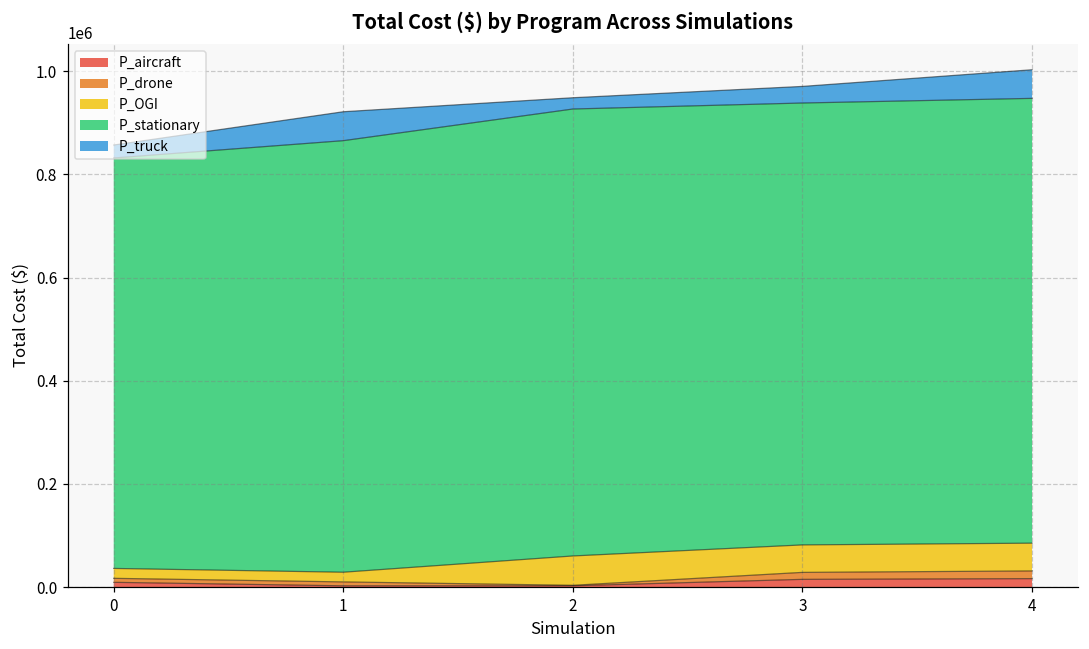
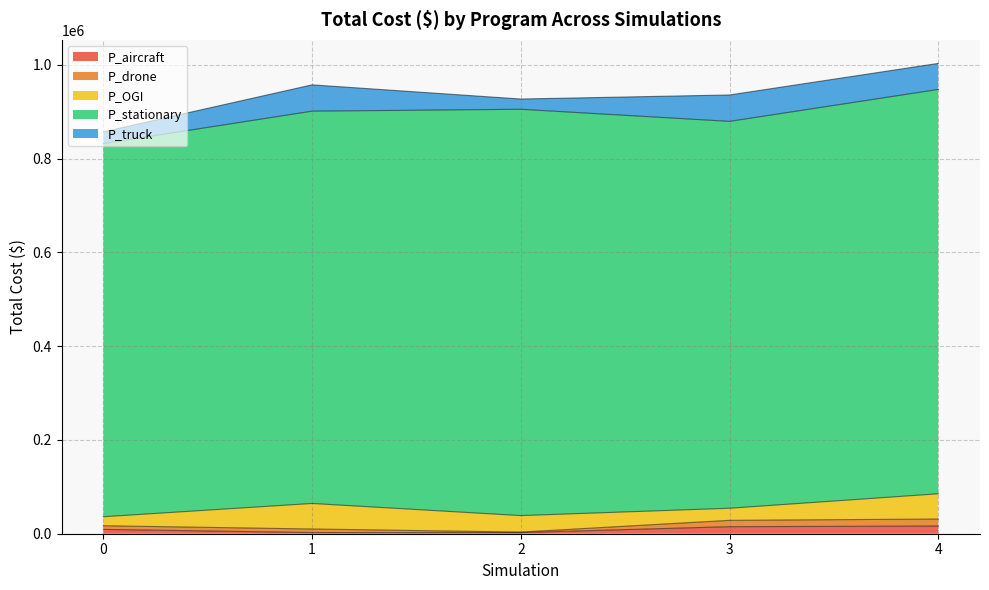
  {
    "P_OGI": {
      "0": 20000,
-     "1": 20000,
-     "2": 60000,
-     "3": 50000,
+     "1": 50000,
+     "2": 40000,
+     "3": 30000,
      "4": 50000
    },
    "P_stationary": {
      "1": 840000,
      "2": 870000,
-     "3": 860000,
+     "3": 820000,
      "4": 860000
    },
    "P_truck": {
      "1": 60000,
      "2": 20000,
-     "3": 30000,
+     "3": 60000,
      "4": 60000
    }
  }
